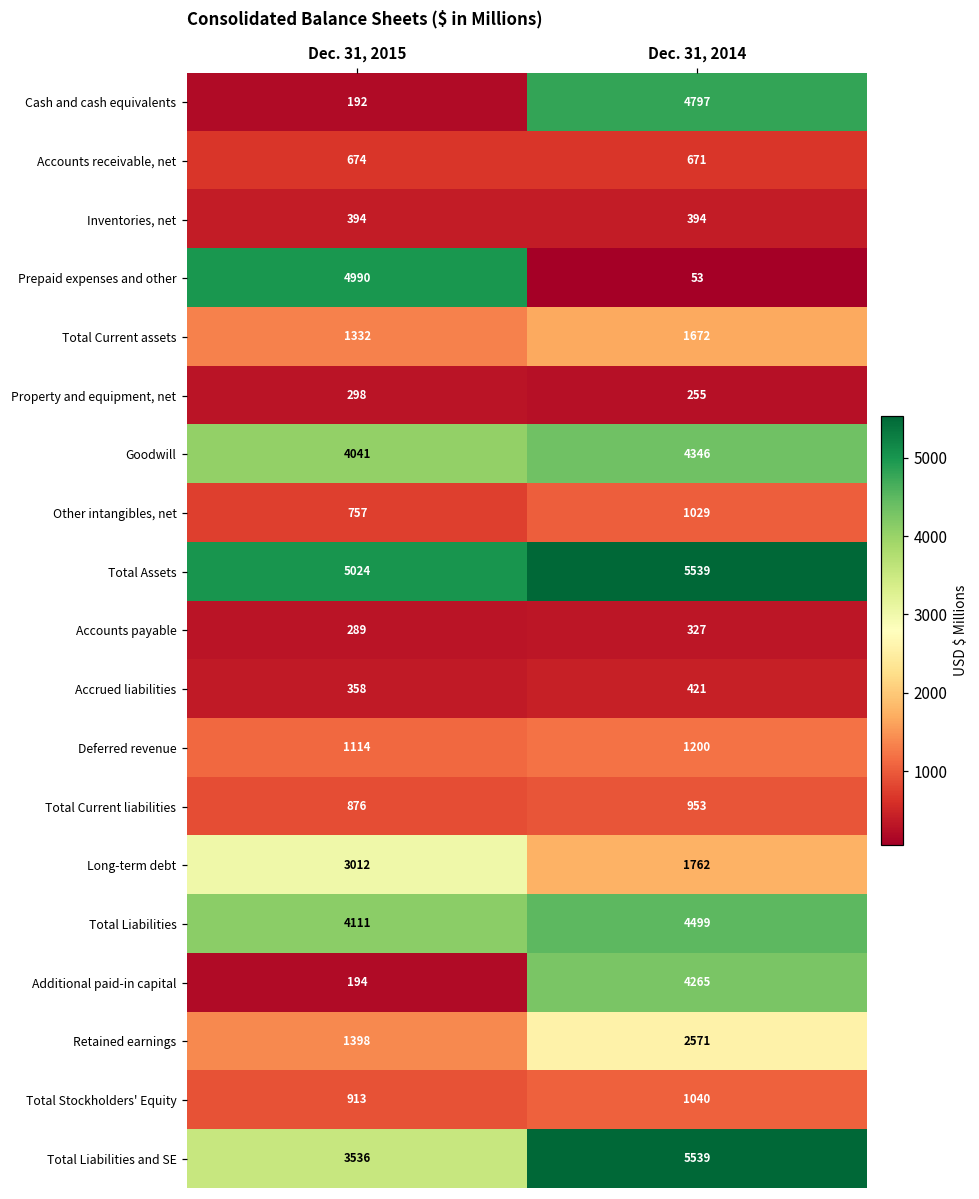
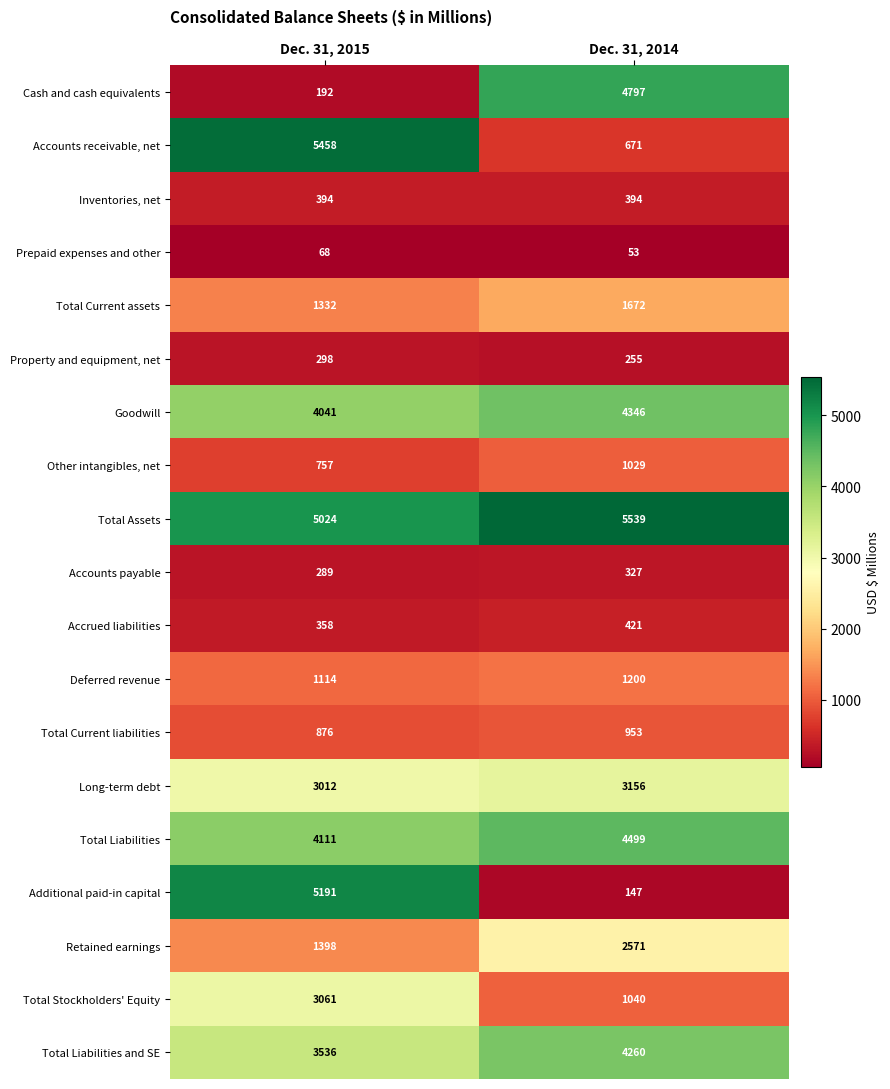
  {
    "Cash and cash equivalents": {
      "Dec. 31, 2015": 192,
      "Dec. 31, 2014": 4797
    },
    "Accounts receivable, net": {
-     "Dec. 31, 2015": 674,
+     "Dec. 31, 2015": 5458,
      "Dec. 31, 2014": 671
    },
    "Inventories, net": {
      "Dec. 31, 2015": 394,
      "Dec. 31, 2014": 394
    },
    "Prepaid expenses and other": {
-     "Dec. 31, 2015": 4990,
+     "Dec. 31, 2015": 68,
      "Dec. 31, 2014": 53
    },
    "Total Current assets": {
      "Dec. 31, 2015": 1332,
      "Dec. 31, 2014": 1672
    },
    "Property and equipment, net": {
      "Dec. 31, 2015": 298,
      "Dec. 31, 2014": 255
    },
    "Goodwill": {
      "Dec. 31, 2015": 4041,
      "Dec. 31, 2014": 4346
    },
    "Other intangibles, net": {
      "Dec. 31, 2015": 757,
      "Dec. 31, 2014": 1029
    },
    "Total Assets": {
      "Dec. 31, 2015": 5024,
      "Dec. 31, 2014": 5539
    },
    "Accounts payable": {
      "Dec. 31, 2015": 289,
      "Dec. 31, 2014": 327
    },
    "Accrued liabilities": {
      "Dec. 31, 2015": 358,
      "Dec. 31, 2014": 421
    },
    "Deferred revenue": {
      "Dec. 31, 2015": 1114,
      "Dec. 31, 2014": 1200
    },
    "Total Current liabilities": {
      "Dec. 31, 2015": 876,
      "Dec. 31, 2014": 953
    },
    "Long-term debt": {
      "Dec. 31, 2015": 3012,
-     "Dec. 31, 2014": 1762
+     "Dec. 31, 2014": 3156
    },
    "Total Liabilities": {
      "Dec. 31, 2015": 4111,
      "Dec. 31, 2014": 4499
    },
    "Additional paid-in capital": {
-     "Dec. 31, 2015": 194,
-     "Dec. 31, 2014": 4265
+     "Dec. 31, 2015": 5191,
+     "Dec. 31, 2014": 147
    },
    "Retained earnings": {
      "Dec. 31, 2015": 1398,
      "Dec. 31, 2014": 2571
    },
    "Total Stockholders' Equity": {
-     "Dec. 31, 2015": 913,
+     "Dec. 31, 2015": 3061,
      "Dec. 31, 2014": 1040
    },
    "Total Liabilities and SE": {
      "Dec. 31, 2015": 3536,
-     "Dec. 31, 2014": 5539
+     "Dec. 31, 2014": 4260
    }
  }
